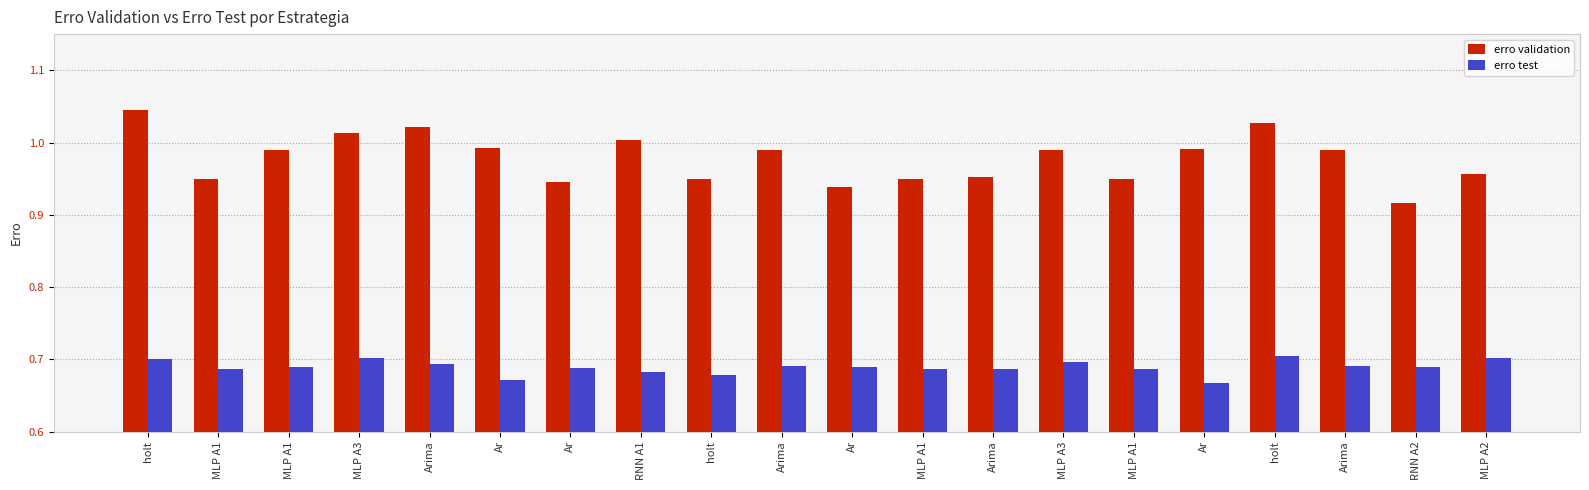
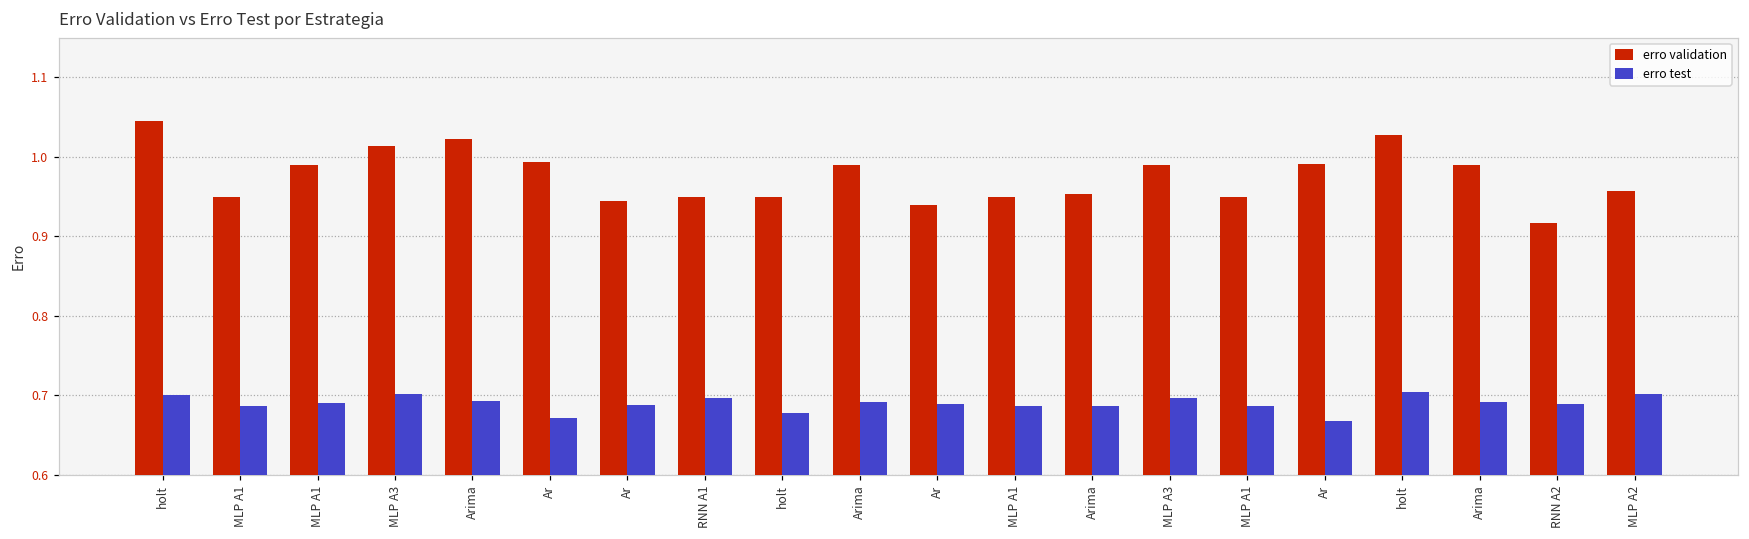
  {
    "erro validation": {
-     "RNN A1": 1.00,
+     "RNN A1": 0.95,
      "RNN A2": 0.92,
      "MLP A2": 0.96
    },
    "erro test": {
-     "RNN A1": 0.68,
+     "RNN A1": 0.70,
      "RNN A2": 0.69,
      "MLP A2": 0.70
    }
  }
